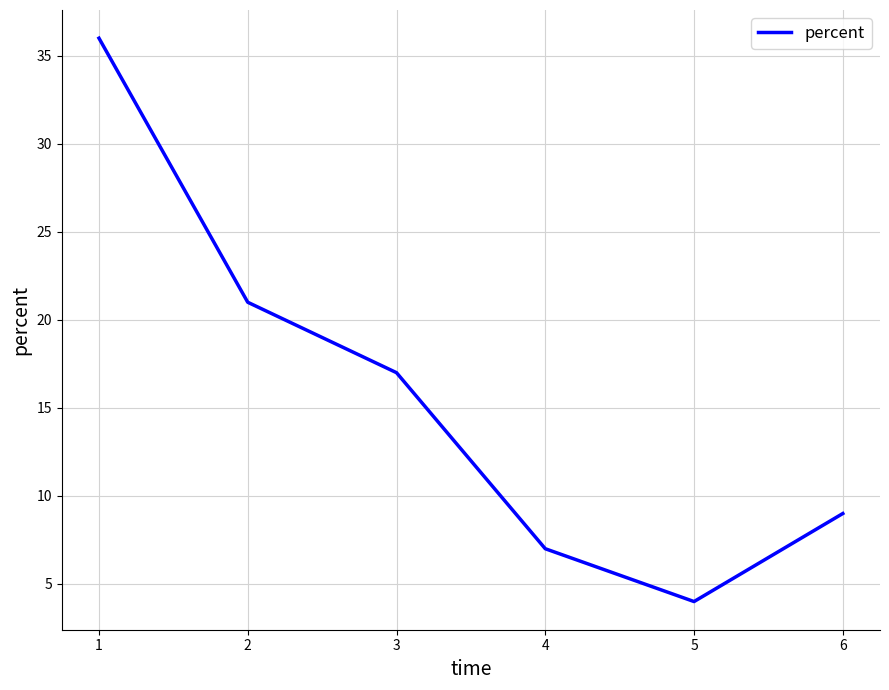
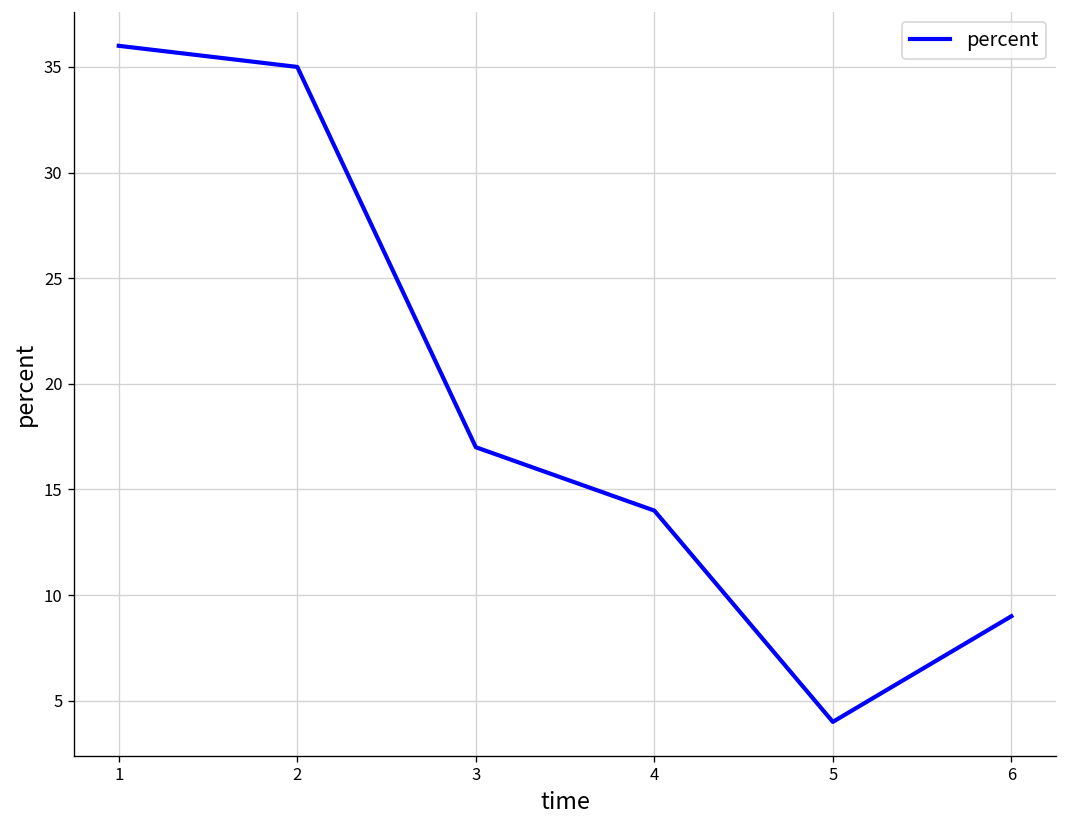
  {
    "1": 36,
-   "2": 21,
+   "2": 35,
    "3": 17,
-   "4": 7,
+   "4": 14,
    "5": 4,
    "6": 9
  }
